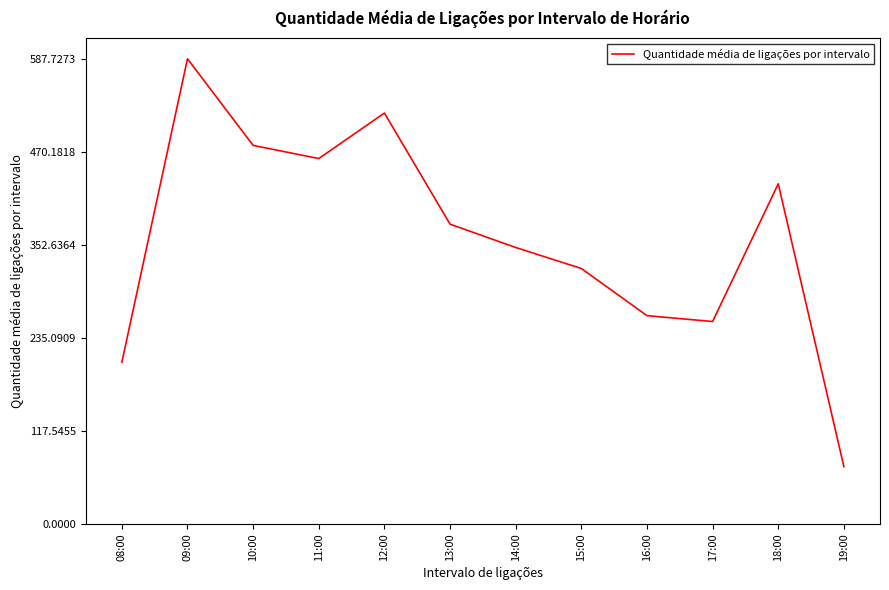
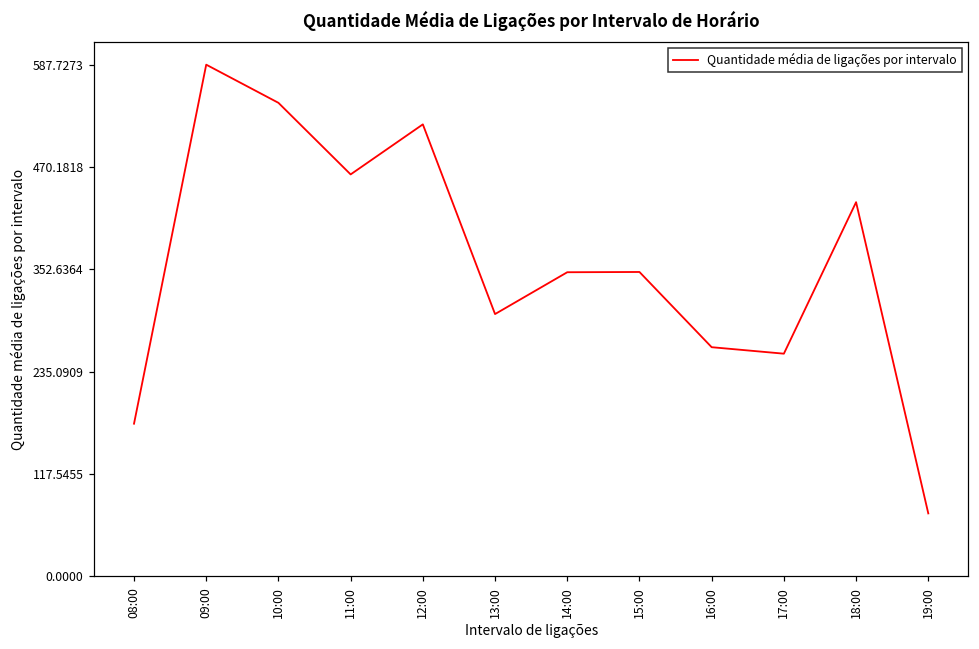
  {
-   "08:00": 200,
+   "08:00": 180,
    "09:00": 590,
-   "10:00": 480,
+   "10:00": 540,
    "11:00": 460,
    "12:00": 520,
-   "13:00": 380,
+   "13:00": 300,
    "14:00": 350,
-   "15:00": 320,
+   "15:00": 350,
    "16:00": 260,
    "17:00": 260,
    "18:00": 430,
    "19:00": 70
  }
